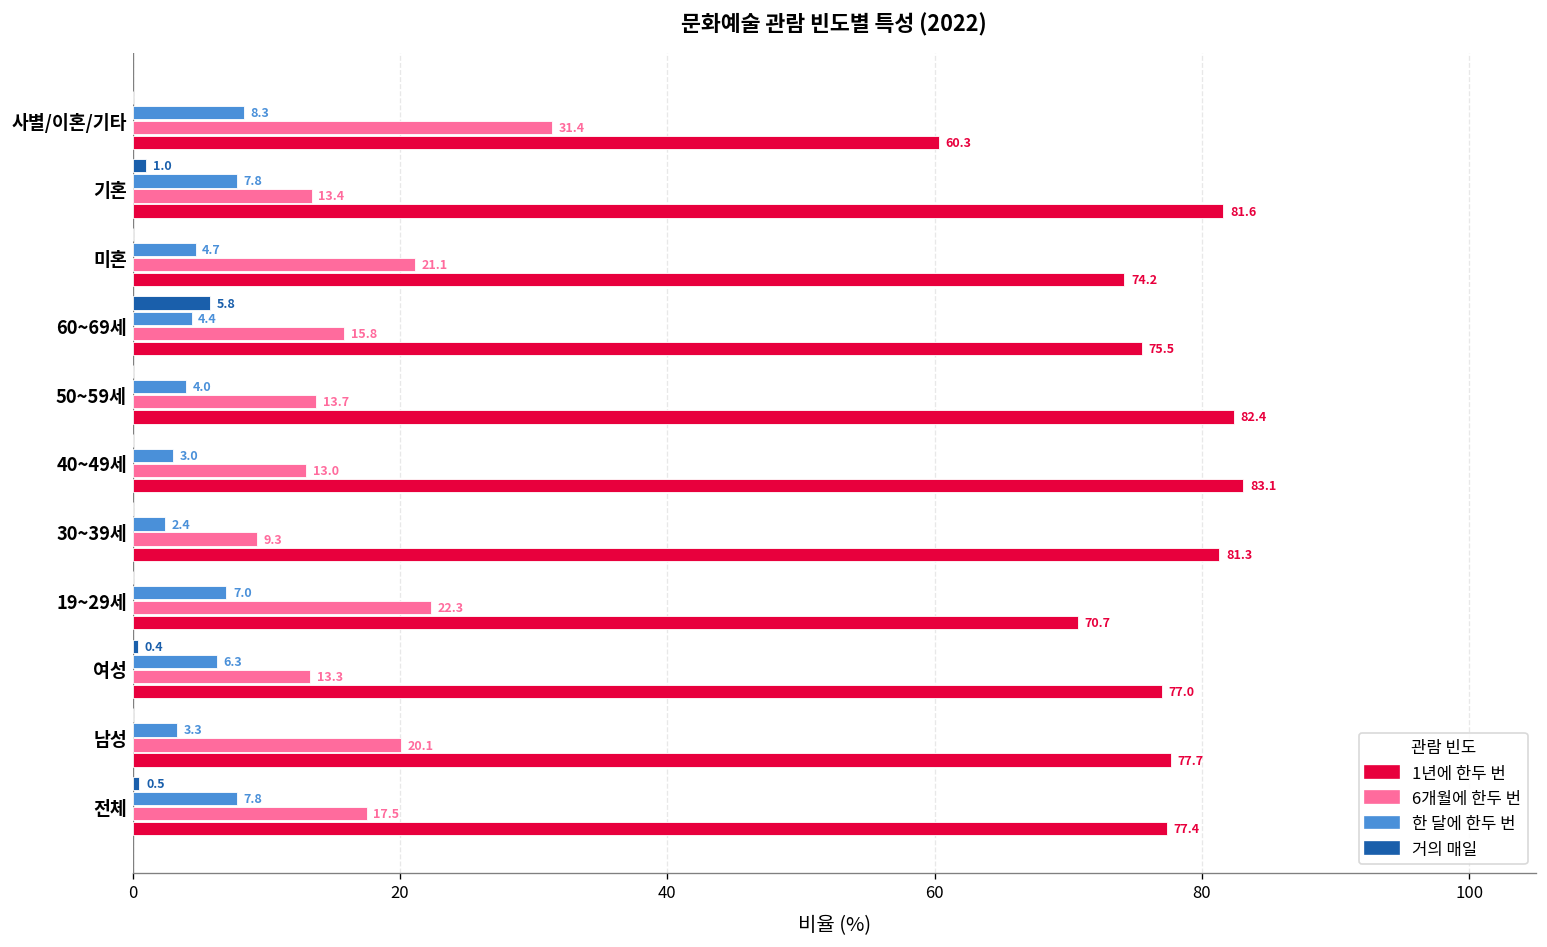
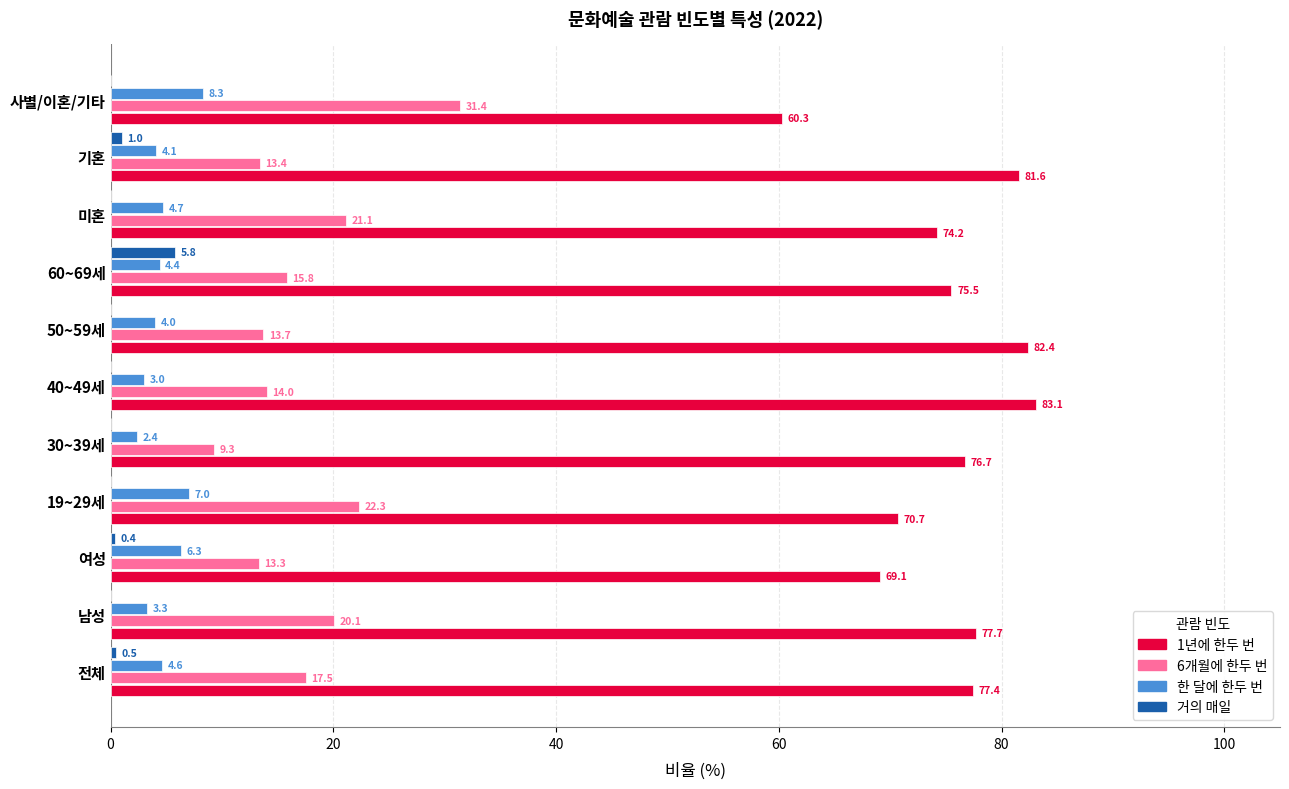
  {
    "1년에 한두 번": {
      "사별/이혼/기타": 60.3,
      "기혼": 81.6,
      "미혼": 74.2,
      "60~69세": 75.5,
      "50~59세": 82.4,
      "40~49세": 83.1,
-     "30~39세": 81.3,
+     "30~39세": 76.7,
      "19~29세": 70.7,
-     "여성": 77.0,
+     "여성": 69.1,
      "남성": 77.7,
      "전체": 77.4
    },
    "6개월에 한두 번": {
      "사별/이혼/기타": 31.4,
      "기혼": 13.4,
      "미혼": 21.1,
      "60~69세": 15.8,
      "50~59세": 13.7,
-     "40~49세": 13.0,
+     "40~49세": 14.0,
      "30~39세": 9.3,
      "19~29세": 22.3,
      "여성": 13.3,
      "남성": 20.1,
      "전체": 17.5
    },
    "한 달에 한두 번": {
      "사별/이혼/기타": 8.3,
-     "기혼": 7.8,
+     "기혼": 4.1,
      "미혼": 4.7,
      "60~69세": 4.4,
      "50~59세": 4.0,
      "40~49세": 3.0,
      "30~39세": 2.4,
      "19~29세": 7.0,
      "여성": 6.3,
      "남성": 3.3,
-     "전체": 7.8
+     "전체": 4.6
    },
    "거의 매일": {
      "기혼": 1.0,
      "60~69세": 5.8,
      "여성": 0.4,
      "전체": 0.5
    }
  }
